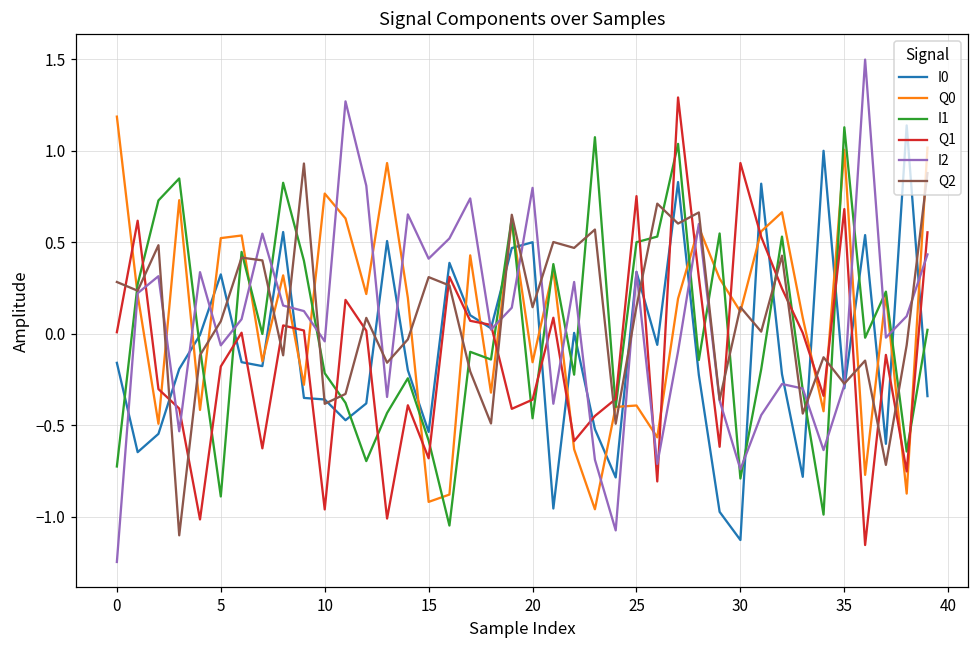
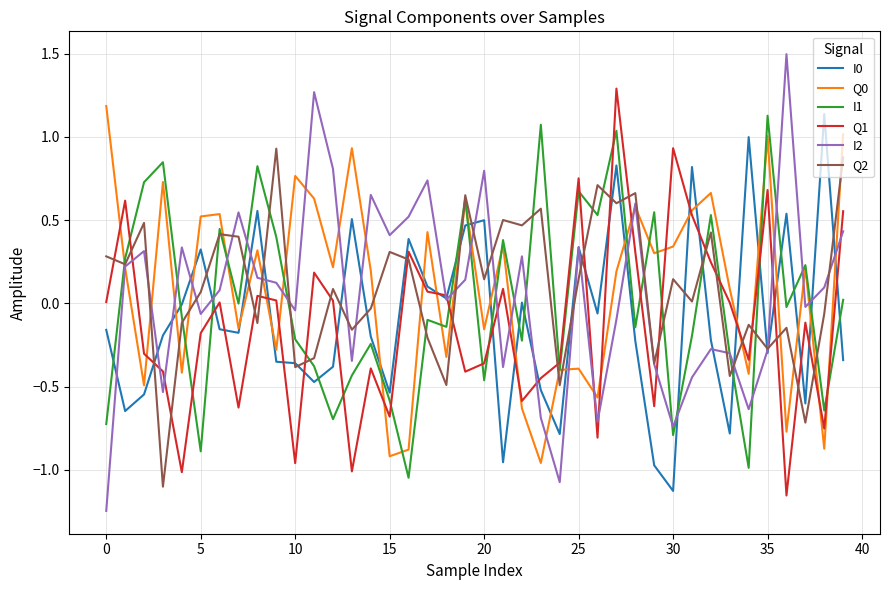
  {
    "I0": {
      "0": -0.16,
      "5": 0.32,
      "10": -0.36,
      "15": -0.54,
      "20": 0.50,
      "30": -1.13,
      "35": -0.30
    },
    "Q0": {
      "0": 1.19,
      "5": 0.52,
      "10": 0.77,
      "15": -0.92,
      "20": -0.16,
      "25": -0.39,
-     "30": 0.12,
+     "30": 0.34,
      "35": 1.00
    },
    "I1": {
      "0": -0.73,
      "5": -0.89,
      "10": -0.22,
      "15": -0.58,
      "20": -0.46,
-     "25": 0.50,
+     "25": 0.67,
      "30": -0.79,
      "35": 1.13
    },
    "Q1": {
      "0": 0.01,
      "5": -0.18,
      "10": -0.96,
      "15": -0.68,
      "20": -0.36,
      "25": 0.75,
      "30": 0.93,
      "35": 0.68
    },
    "I2": {
      "0": -1.25,
      "5": -0.06,
      "10": -0.04,
      "15": 0.41,
      "20": 0.80,
      "30": -0.74
    },
    "Q2": {
      "0": 0.28,
      "5": 0.07,
      "10": -0.38,
      "15": 0.31,
      "20": 0.14,
      "25": 0.15,
      "30": 0.15
    }
  }
